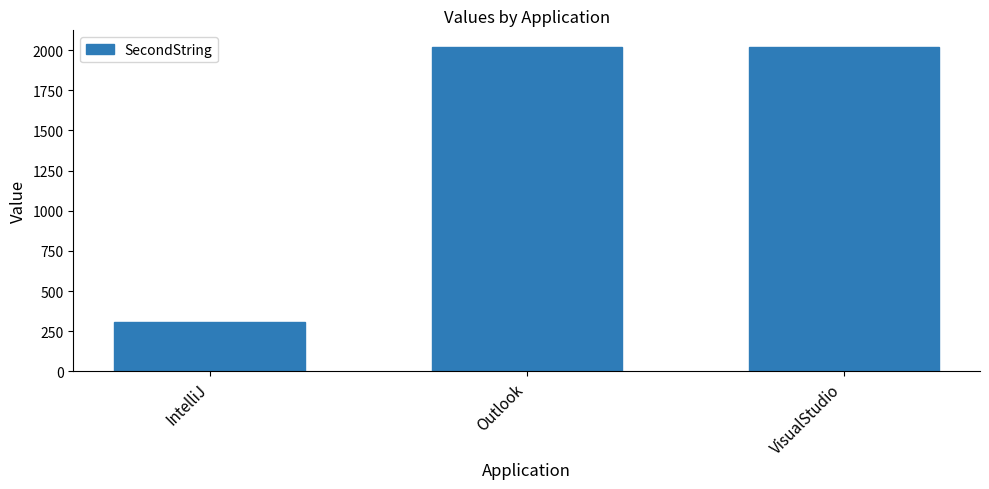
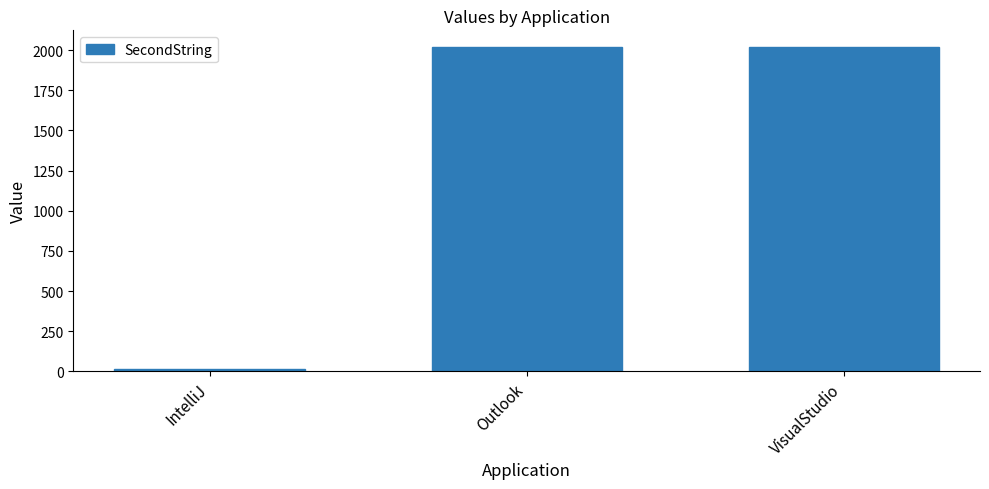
  {
-   "IntelliJ": 310,
+   "IntelliJ": 10,
    "Outlook": 2020,
    "VisualStudio": 2020
  }
